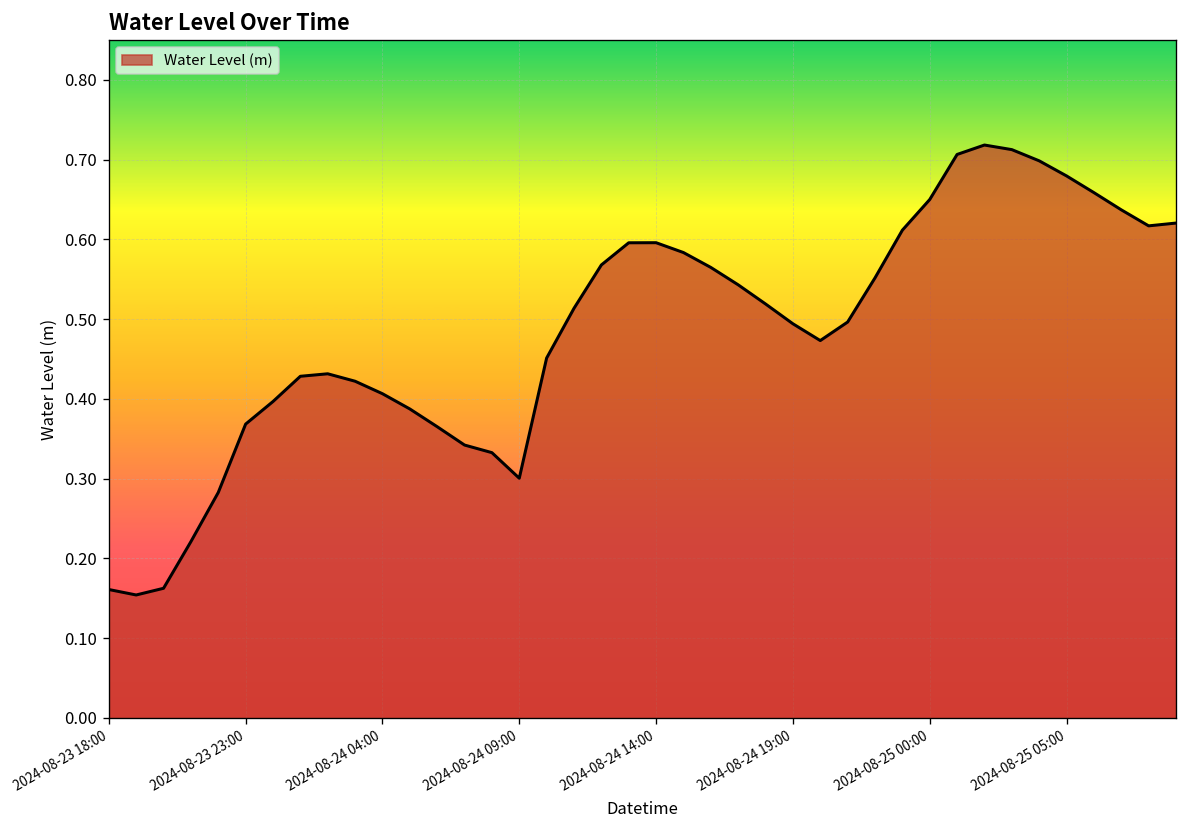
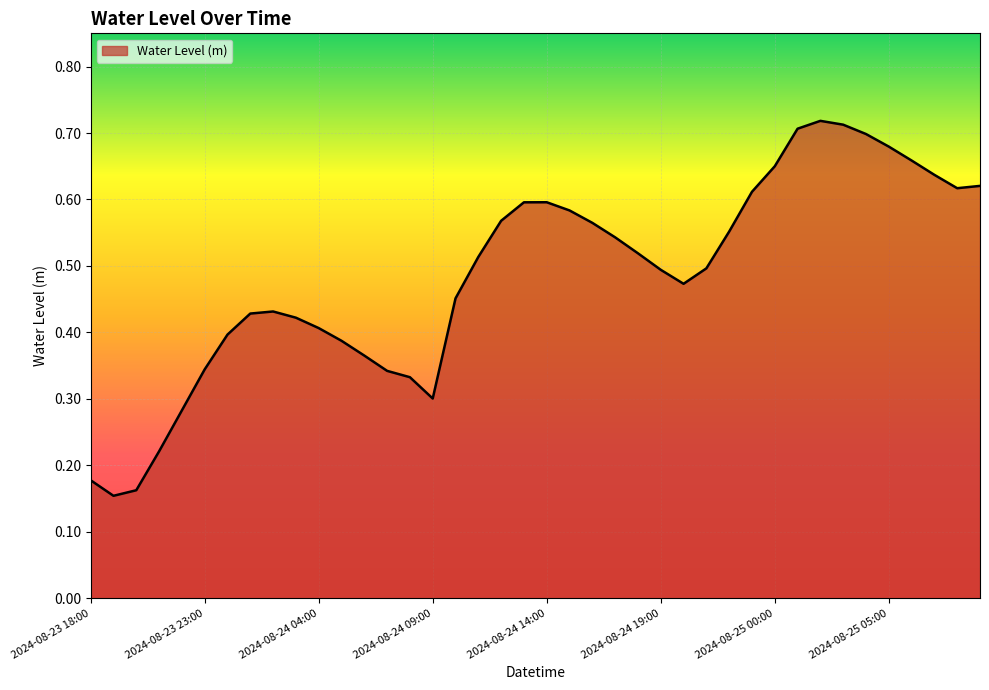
  {
-   "2024-08-23 18:00": 0.16,
-   "2024-08-23 23:00": 0.37,
+   "2024-08-23 18:00": 0.18,
+   "2024-08-23 23:00": 0.34,
    "2024-08-24 04:00": 0.41,
    "2024-08-24 09:00": 0.30,
    "2024-08-24 14:00": 0.60,
    "2024-08-24 19:00": 0.49,
    "2024-08-25 00:00": 0.65,
    "2024-08-25 05:00": 0.68
  }
